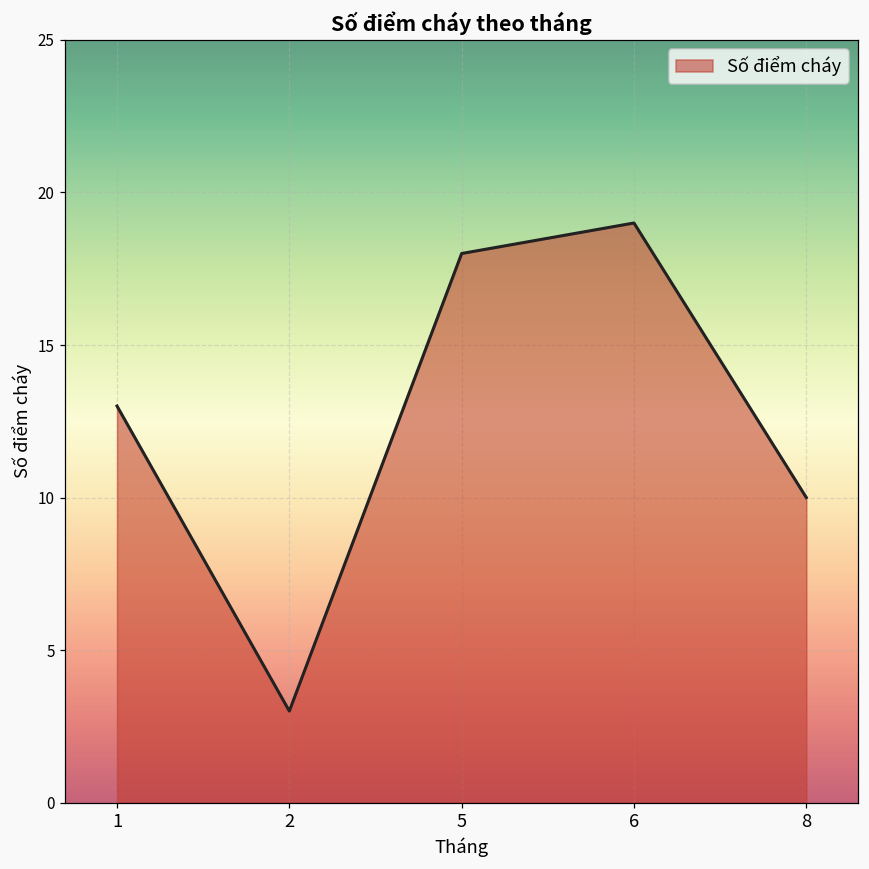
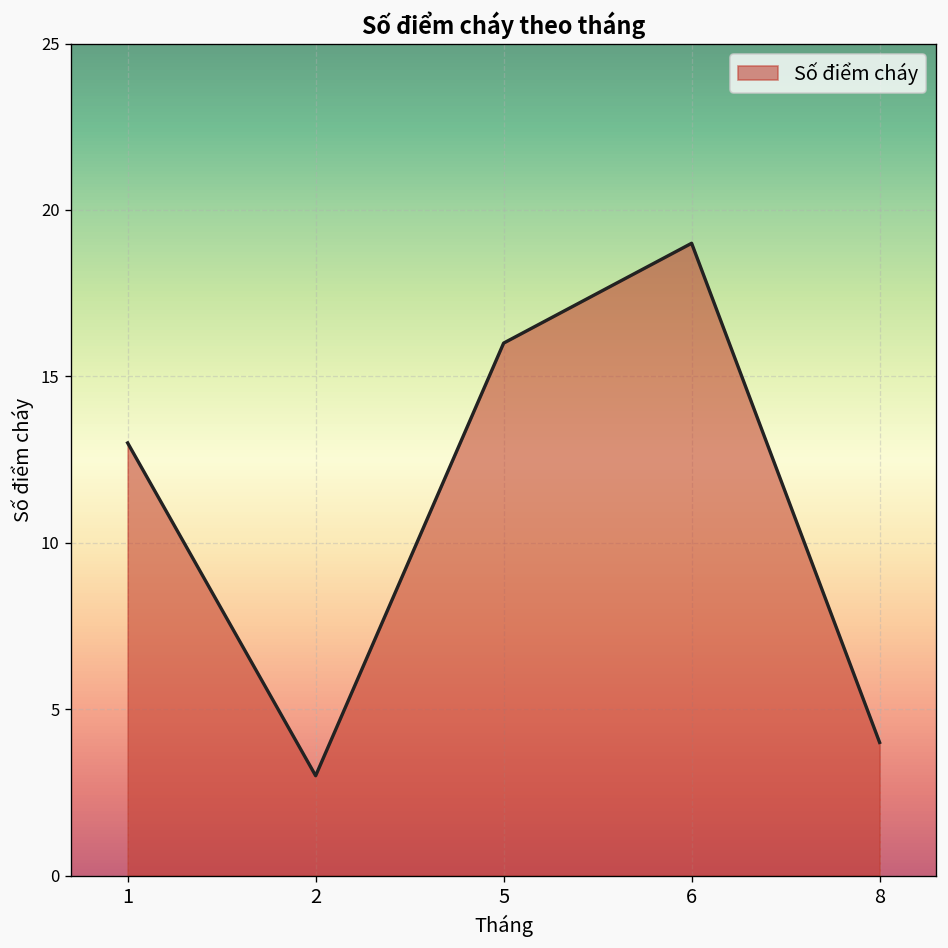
  {
    "1": 13,
    "2": 3,
-   "5": 18,
+   "5": 16,
    "6": 19,
-   "8": 10
+   "8": 4
  }
